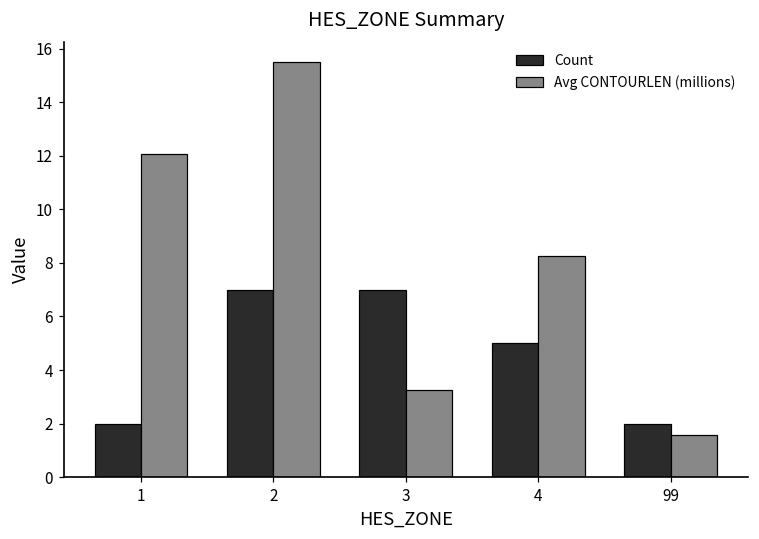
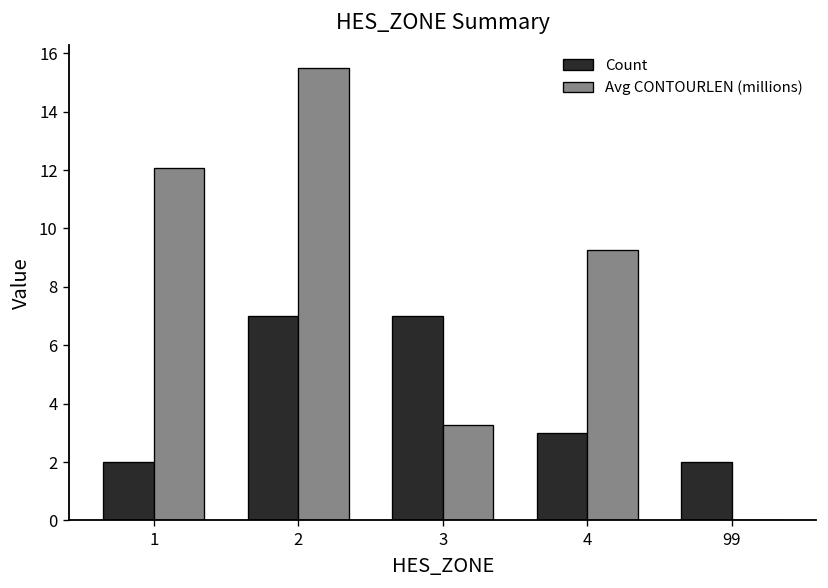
  {
    "Count": {
      "1": 2,
      "2": 7,
      "3": 7,
-     "4": 5,
+     "4": 3,
      "99": 2
    },
    "Avg CONTOURLEN (millions)": {
      "1": 12.1,
      "2": 15.5,
      "3": 3.3,
-     "4": 8.3,
-     "99": 1.6
+     "4": 9.3,
+     "99": 0.0
    }
  }
